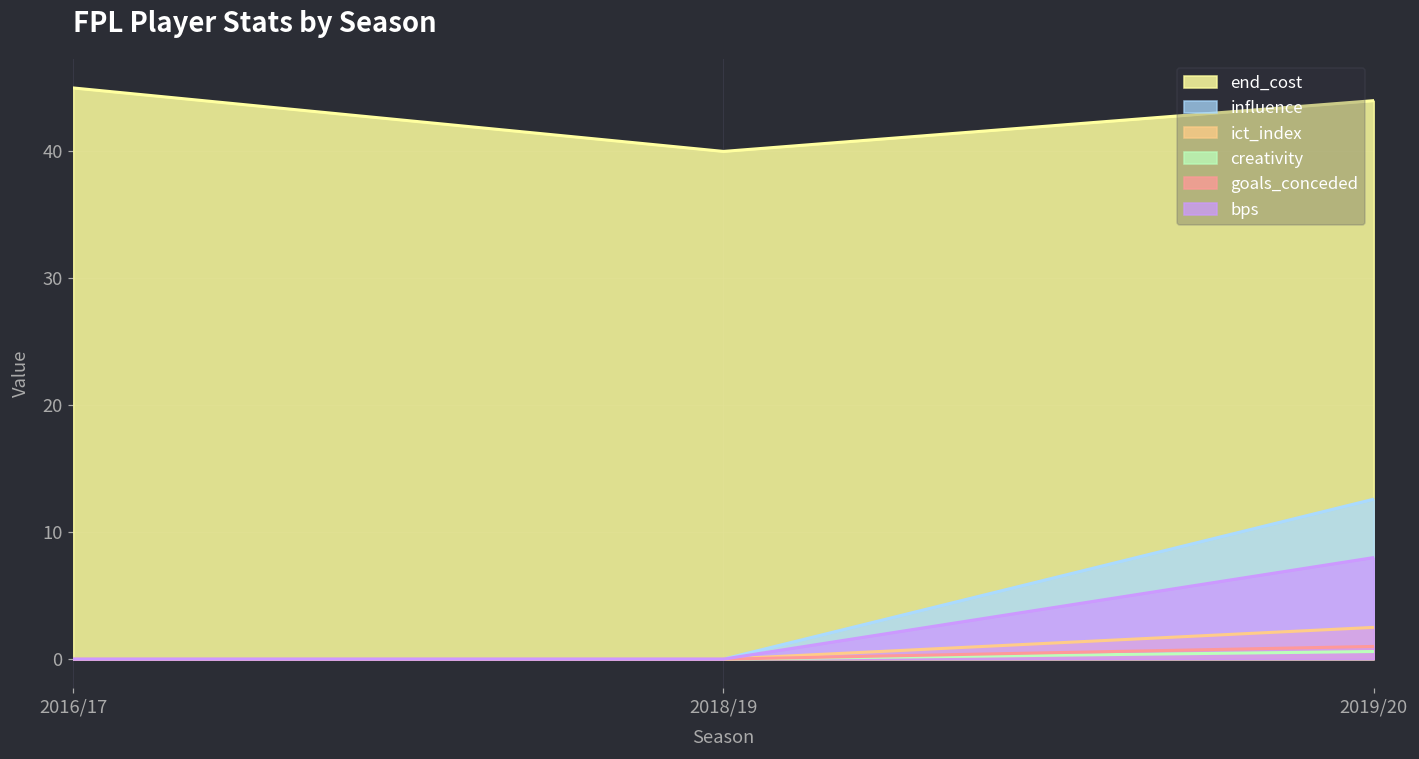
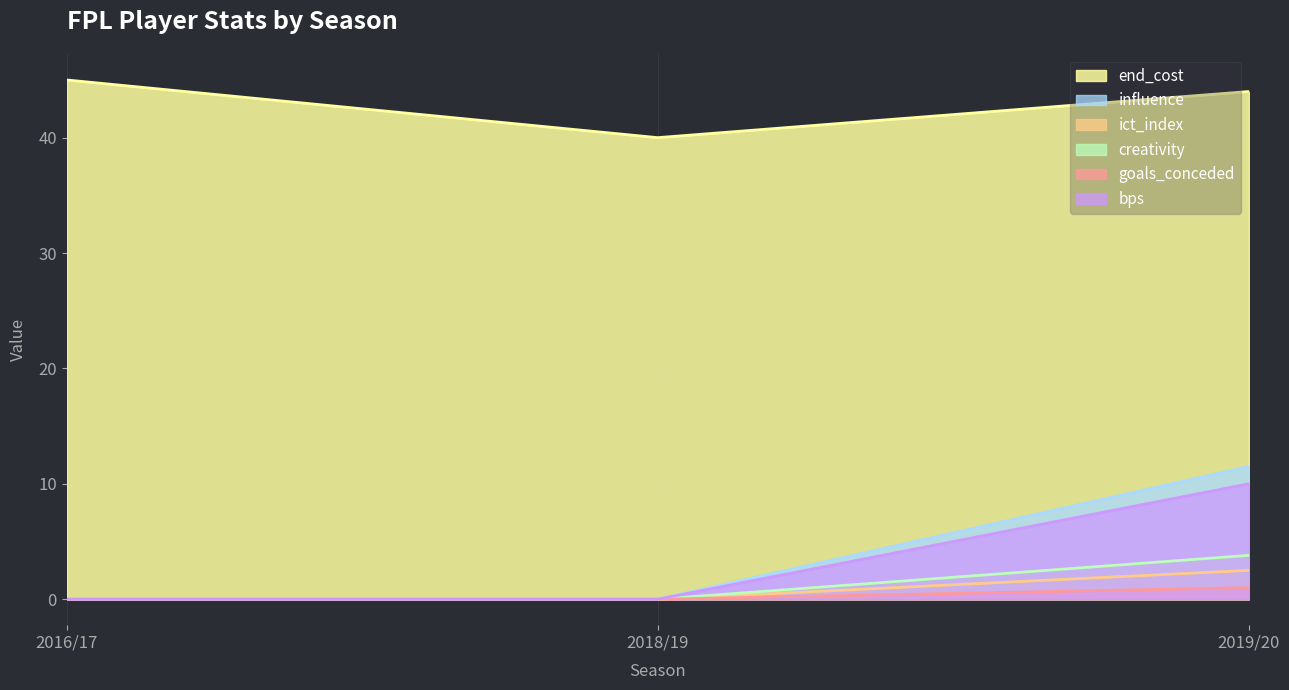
  {
    "influence": {
-     "2019/20": 12.6
+     "2019/20": 11.5
    },
    "creativity": {
-     "2019/20": 0.6
+     "2019/20": 3.8
    },
    "bps": {
-     "2019/20": 8
+     "2019/20": 10
    }
  }
